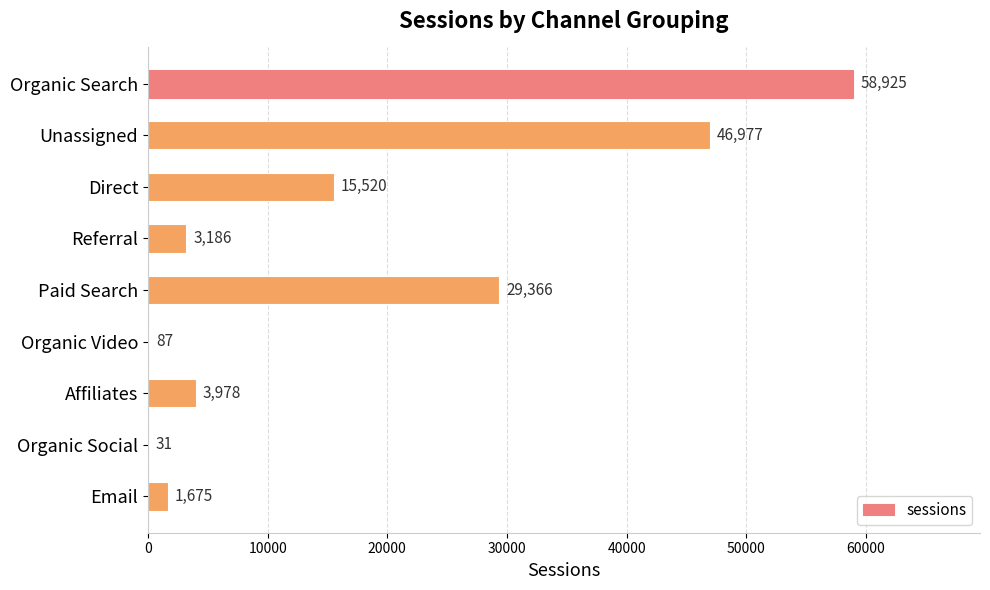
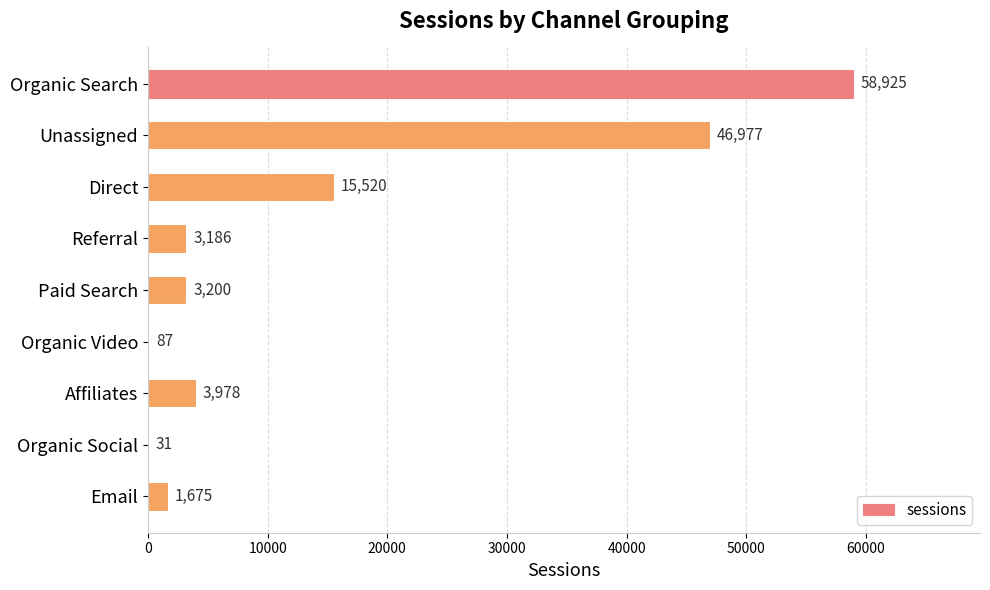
  {
    "Organic Search": "58,925",
    "Unassigned": "46,977",
    "Direct": "15,520",
    "Referral": "3,186",
-   "Paid Search": "29,366",
+   "Paid Search": "3,200",
    "Organic Video": "87",
    "Affiliates": "3,978",
    "Organic Social": "31",
    "Email": "1,675"
  }
